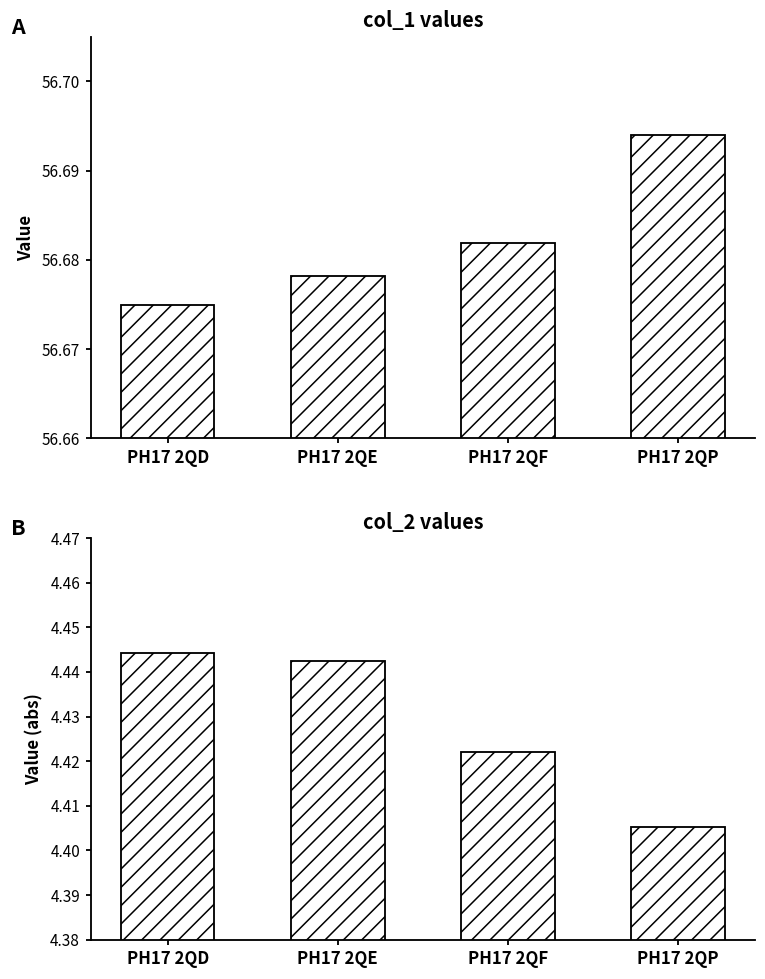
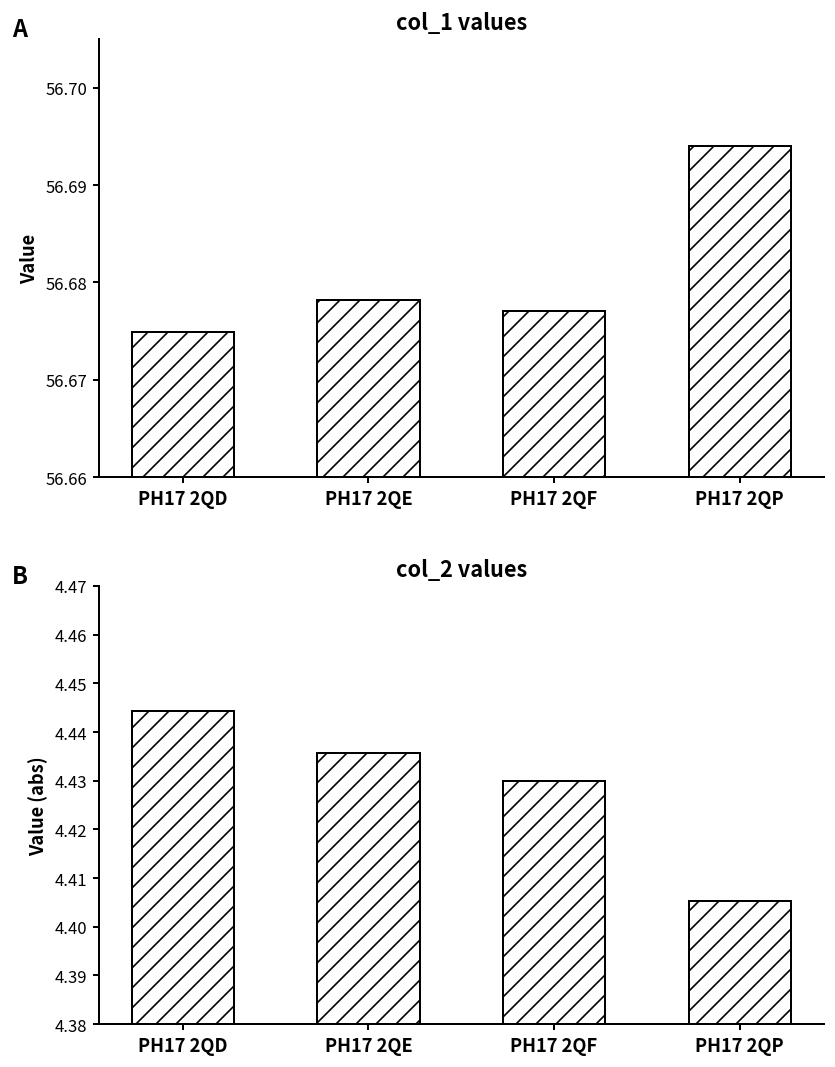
  {
    "col_1 values": {
      "PH17 2QD": 56.675,
      "PH17 2QE": 56.678,
-     "PH17 2QF": 56.682,
+     "PH17 2QF": 56.677,
      "PH17 2QP": 56.694
    },
    "col_2 values": {
      "PH17 2QD": 4.444,
-     "PH17 2QE": 4.442,
-     "PH17 2QF": 4.422,
+     "PH17 2QE": 4.436,
+     "PH17 2QF": 4.430,
      "PH17 2QP": 4.405
    }
  }
